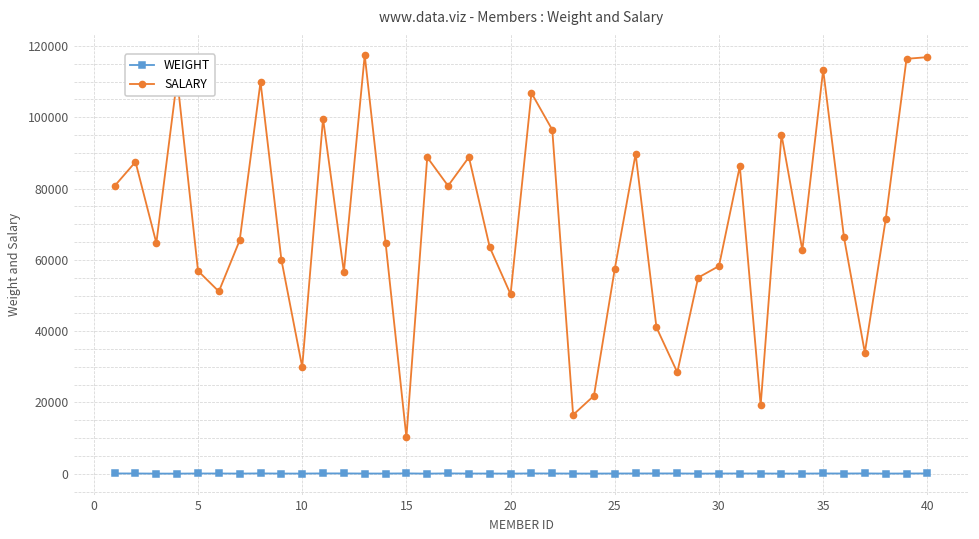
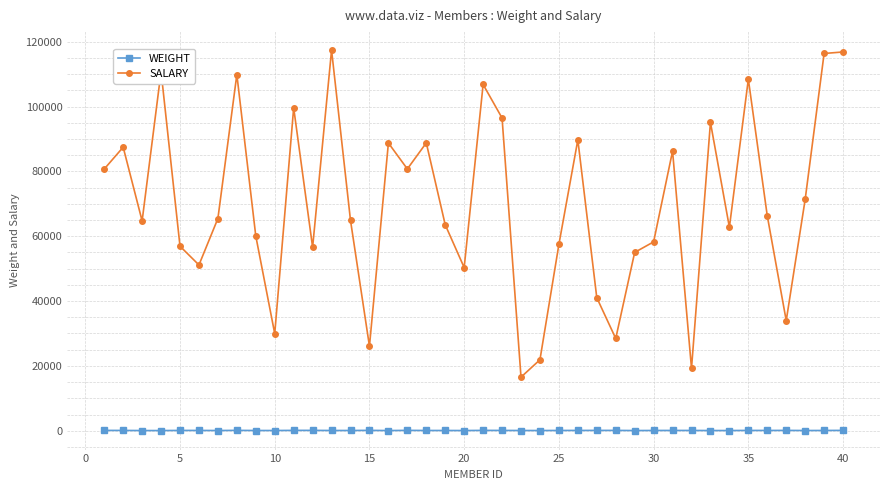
  {
    "WEIGHT": {
      "5": 0,
      "10": 0,
      "15": 0,
      "20": 0,
      "25": 0,
      "30": 0,
      "35": 0,
      "40": 0
    },
    "SALARY": {
      "5": 57000,
      "10": 30000,
-     "15": 10000,
+     "15": 26000,
      "20": 50000,
      "25": 57000,
      "30": 58000,
-     "35": 113000,
+     "35": 108000,
      "40": 117000
    }
  }
